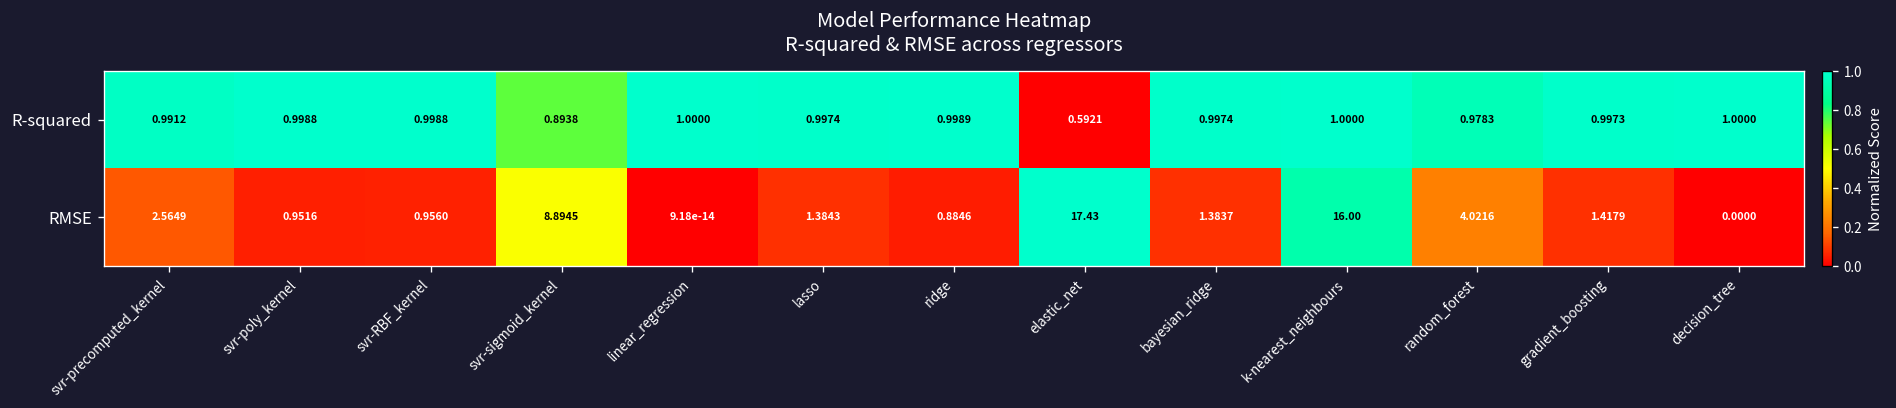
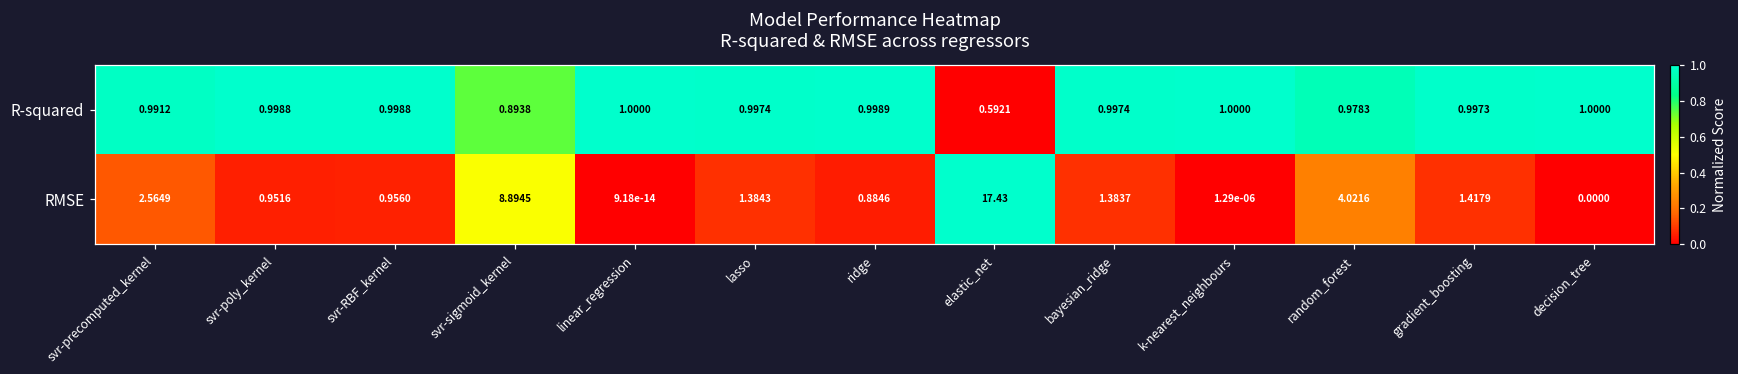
  {
    "R-squared": {
      "svr-precomputed_kernel": "0.9912",
      "svr-poly_kernel": "0.9988",
      "svr-RBF_kernel": "0.9988",
      "svr-sigmoid_kernel": "0.8938",
      "linear_regression": "1.0000",
      "lasso": "0.9974",
      "ridge": "0.9989",
      "elastic_net": "0.5921",
      "bayesian_ridge": "0.9974",
      "k-nearest_neighbours": "1.0000",
      "random_forest": "0.9783",
      "gradient_boosting": "0.9973",
      "decision_tree": "1.0000"
    },
    "RMSE": {
      "svr-precomputed_kernel": "2.5649",
      "svr-poly_kernel": "0.9516",
      "svr-RBF_kernel": "0.9560",
      "svr-sigmoid_kernel": "8.8945",
      "linear_regression": "9.18e-14",
      "lasso": "1.3843",
      "ridge": "0.8846",
      "elastic_net": "17.43",
      "bayesian_ridge": "1.3837",
-     "k-nearest_neighbours": "16.00",
+     "k-nearest_neighbours": "1.29e-06",
      "random_forest": "4.0216",
      "gradient_boosting": "1.4179",
      "decision_tree": "0.0000"
    }
  }
